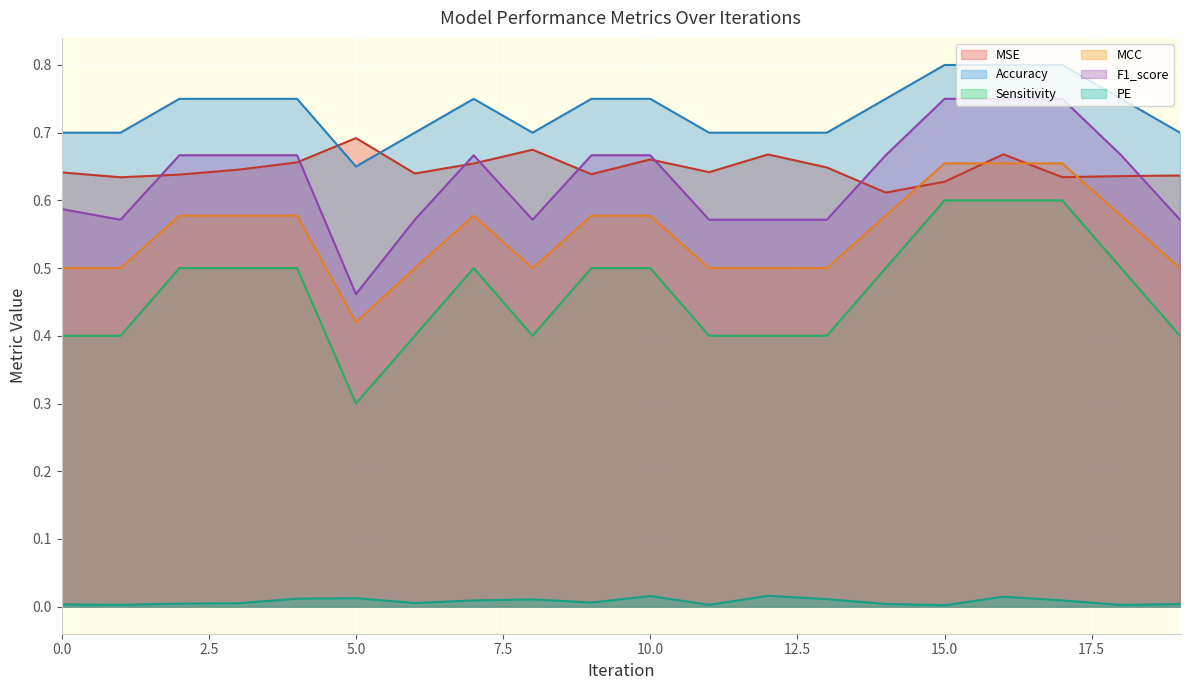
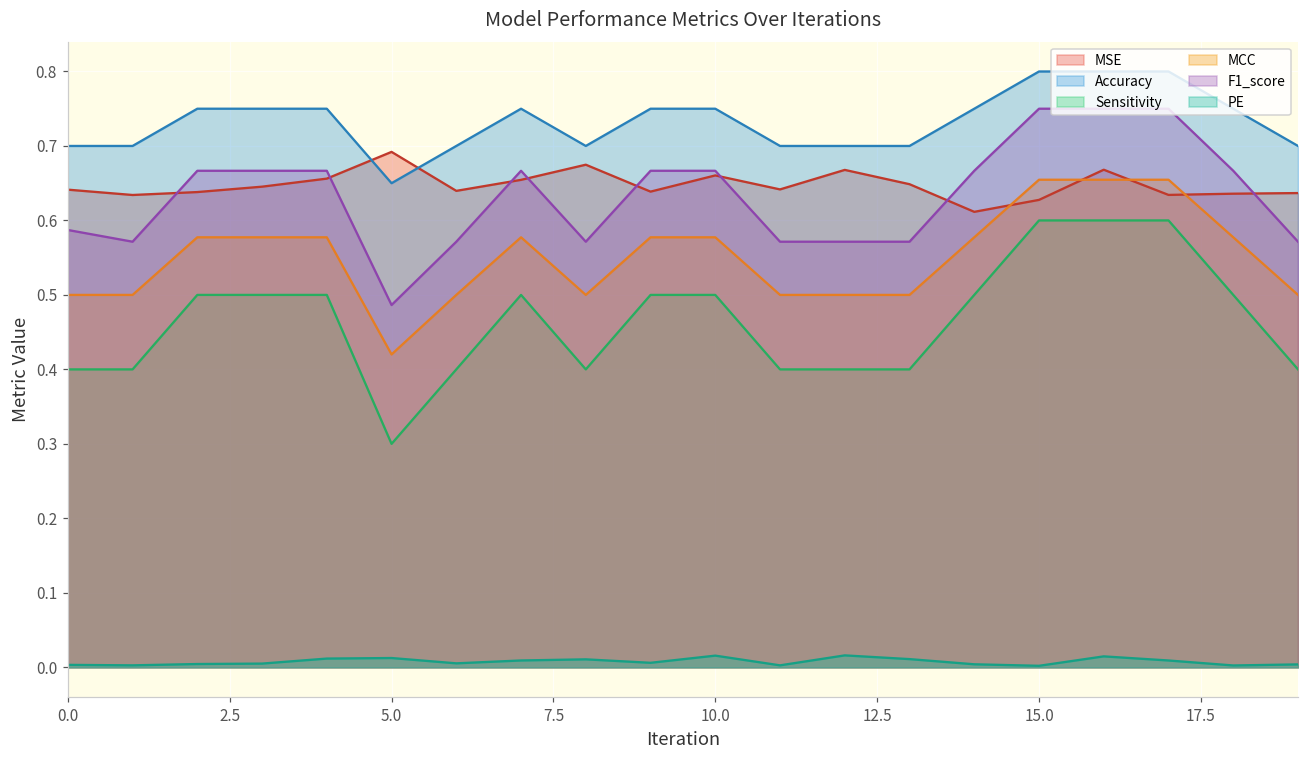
  {
    "F1_score": {
      "0.0": 0.59,
-     "5.0": 0.46,
+     "5.0": 0.49,
      "10.0": 0.67,
      "15.0": 0.75
    }
  }
